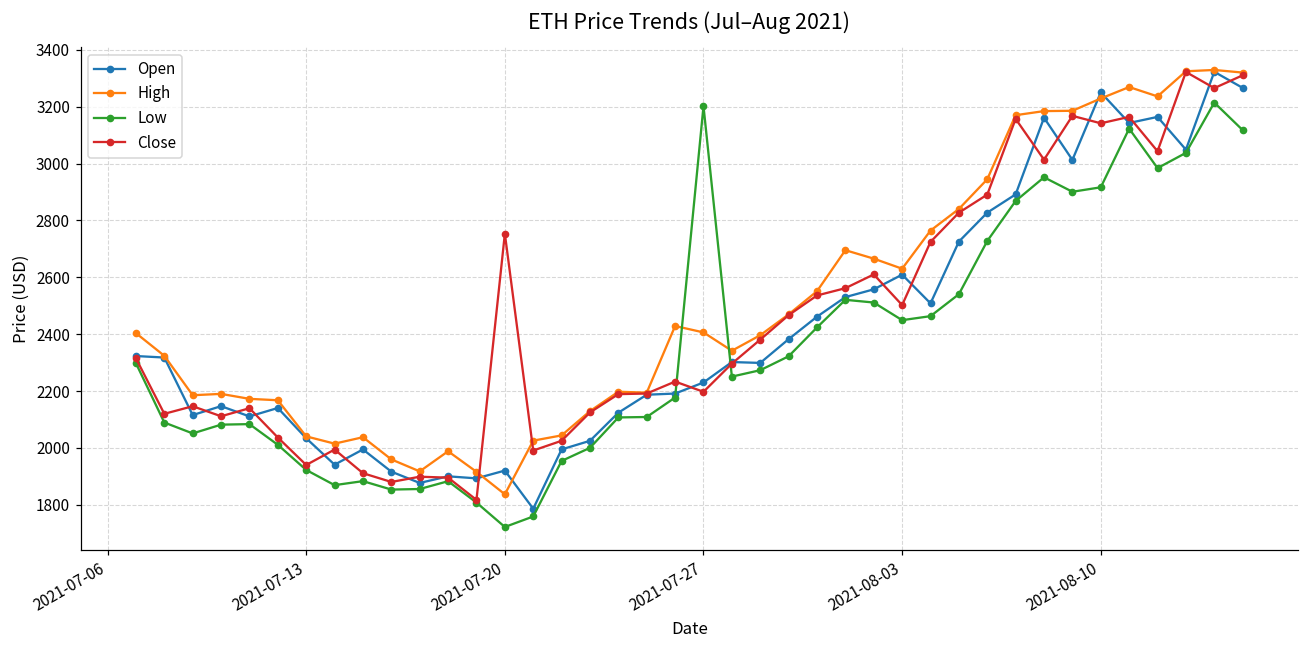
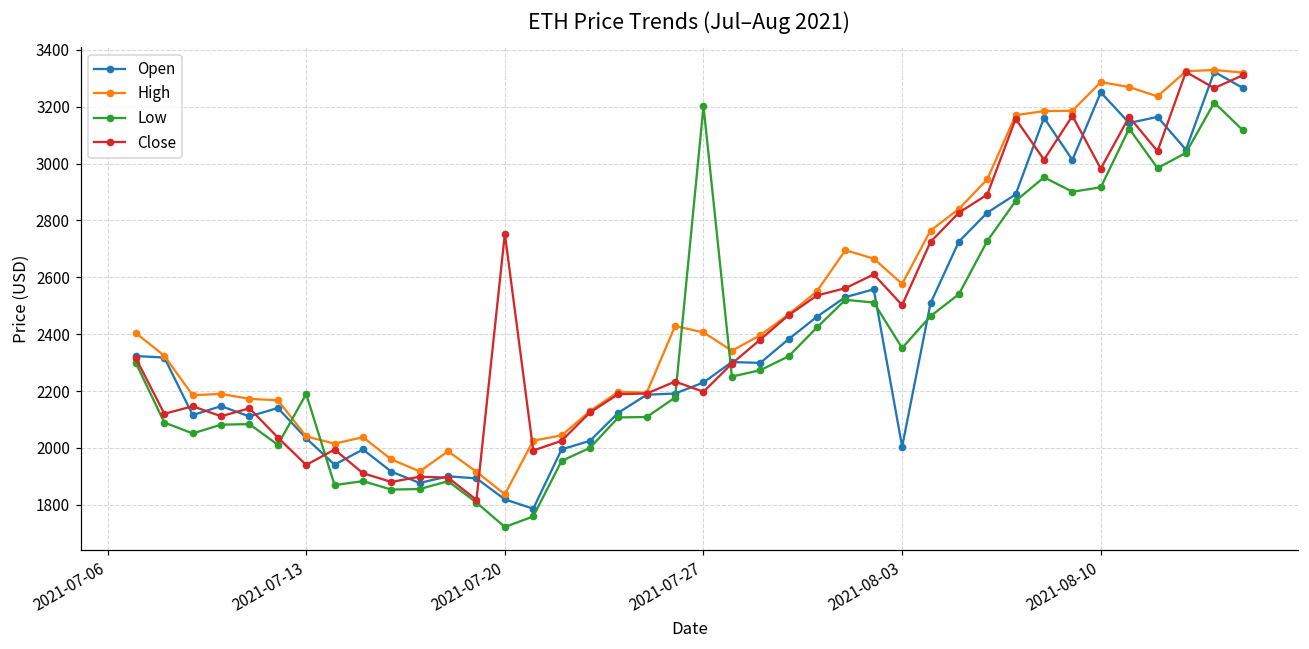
  {
    "Open": {
-     "2021-07-20": 1920,
+     "2021-07-20": 1820,
      "2021-07-27": 2230,
-     "2021-08-03": 2610,
+     "2021-08-03": 2000,
      "2021-08-10": 3250
    },
    "High": {
      "2021-07-20": 1840,
      "2021-07-27": 2410,
-     "2021-08-03": 2630,
-     "2021-08-10": 3230
+     "2021-08-03": 2580,
+     "2021-08-10": 3290
    },
    "Low": {
-     "2021-07-13": 1920,
+     "2021-07-13": 2190,
      "2021-07-20": 1720,
      "2021-07-27": 3200,
-     "2021-08-03": 2450,
+     "2021-08-03": 2350,
      "2021-08-10": 2920
    },
    "Close": {
      "2021-07-13": 1940,
      "2021-07-20": 2750,
      "2021-07-27": 2200,
      "2021-08-03": 2500,
-     "2021-08-10": 3140
+     "2021-08-10": 2980
    }
  }
